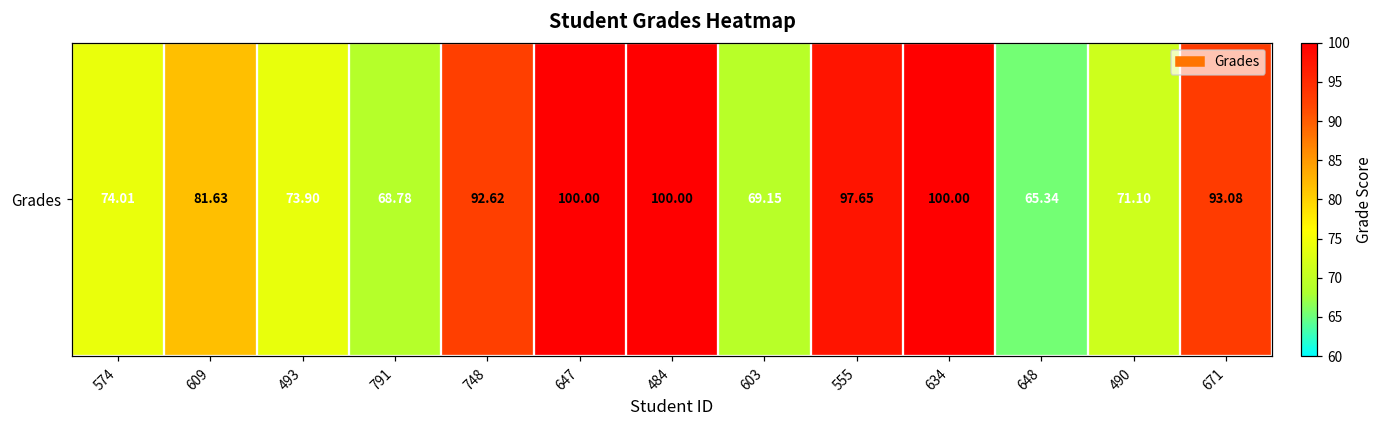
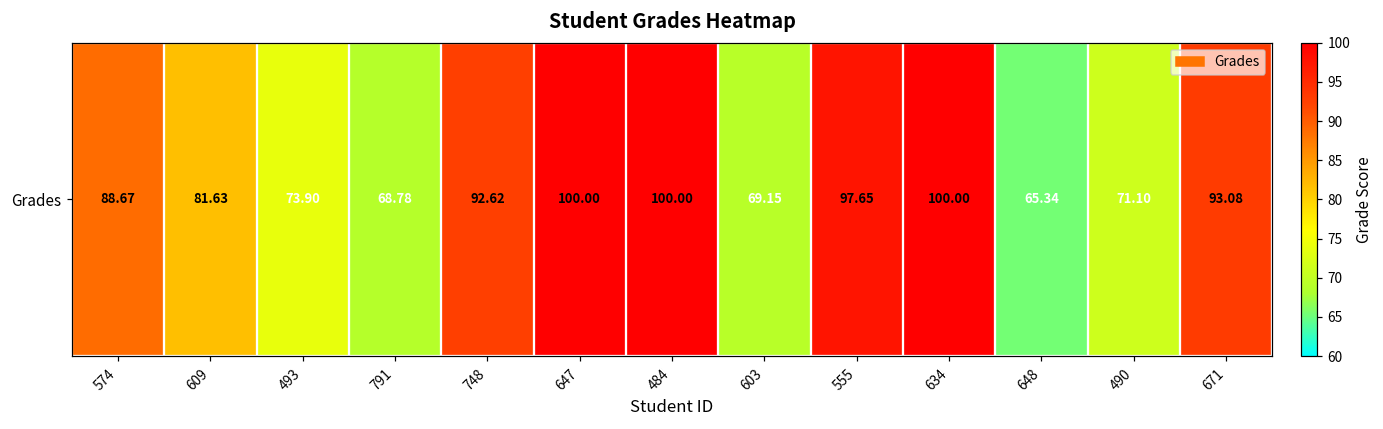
  {
    "Grades": {
-     "574": 74.01,
+     "574": 88.67,
      "609": 81.63,
      "493": 73.90,
      "791": 68.78,
      "748": 92.62,
      "647": 100.00,
      "484": 100.00,
      "603": 69.15,
      "555": 97.65,
      "634": 100.00,
      "648": 65.34,
      "490": 71.10,
      "671": 93.08
    }
  }
